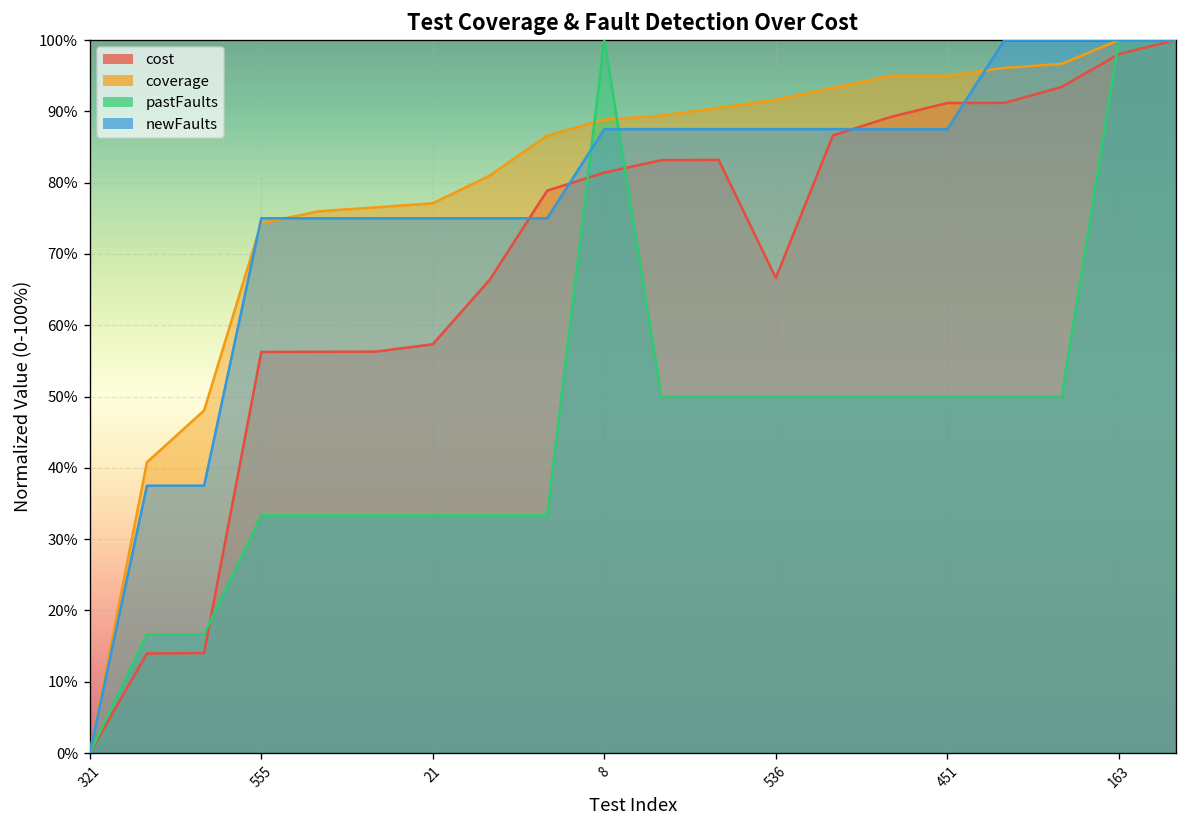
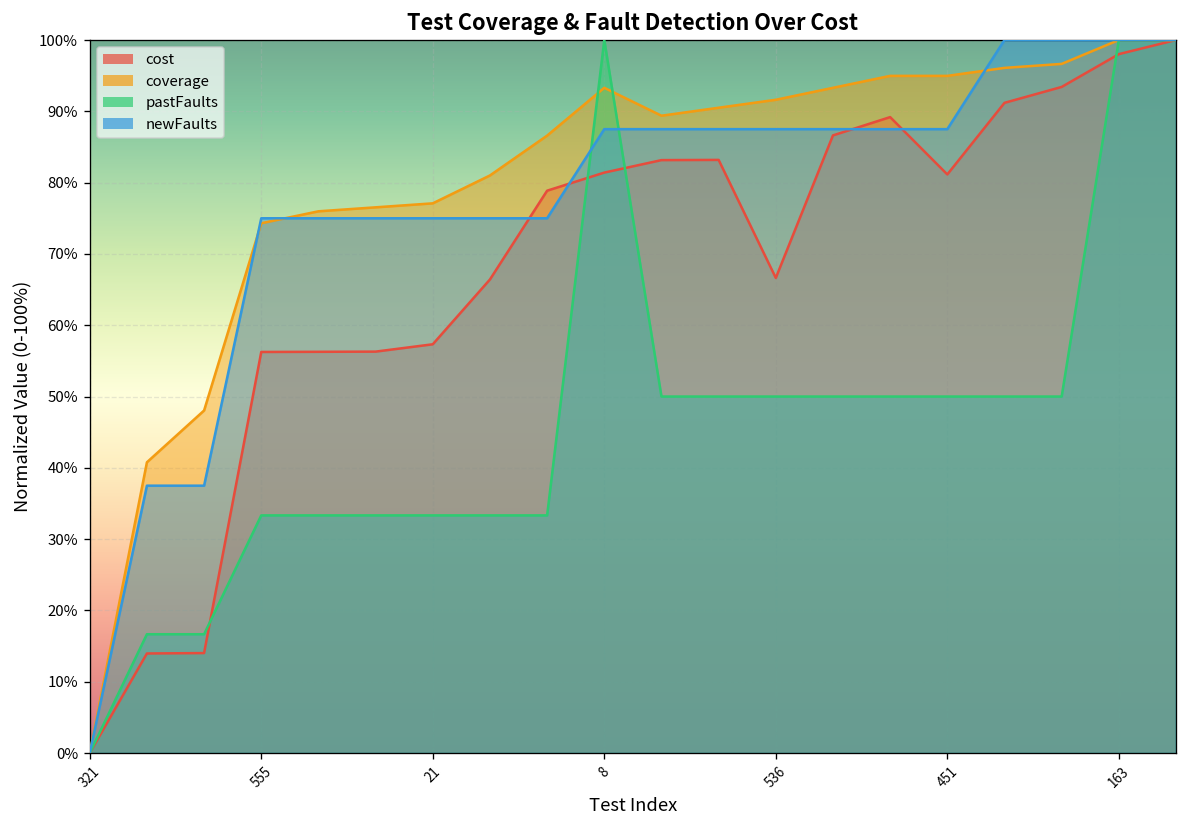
  {
    "cost": {
      "555": "56%",
      "21": "57%",
      "8": "81%",
      "536": "67%",
-     "451": "91%",
+     "451": "81%",
      "163": "98%"
    },
    "coverage": {
      "555": "74%",
      "21": "77%",
-     "8": "89%",
+     "8": "93%",
      "536": "92%",
      "451": "95%"
    },
    "pastFaults": {
      "555": "33%",
      "21": "33%",
      "8": "100%",
      "536": "50%",
      "451": "50%"
    },
    "newFaults": {
      "555": "75%",
      "21": "75%",
      "8": "88%",
      "536": "88%",
      "451": "88%"
    }
  }
